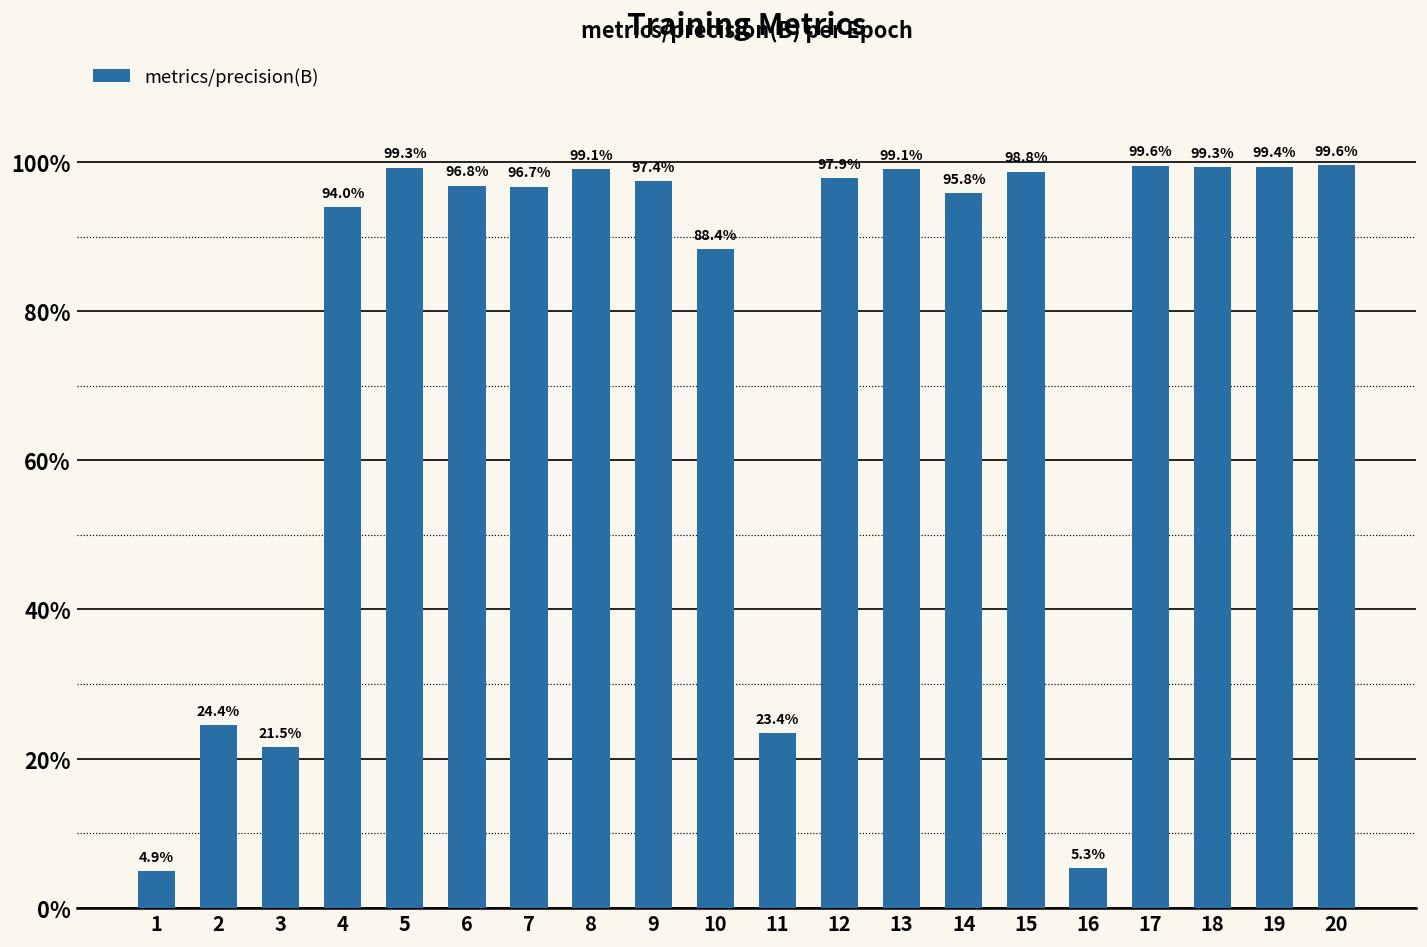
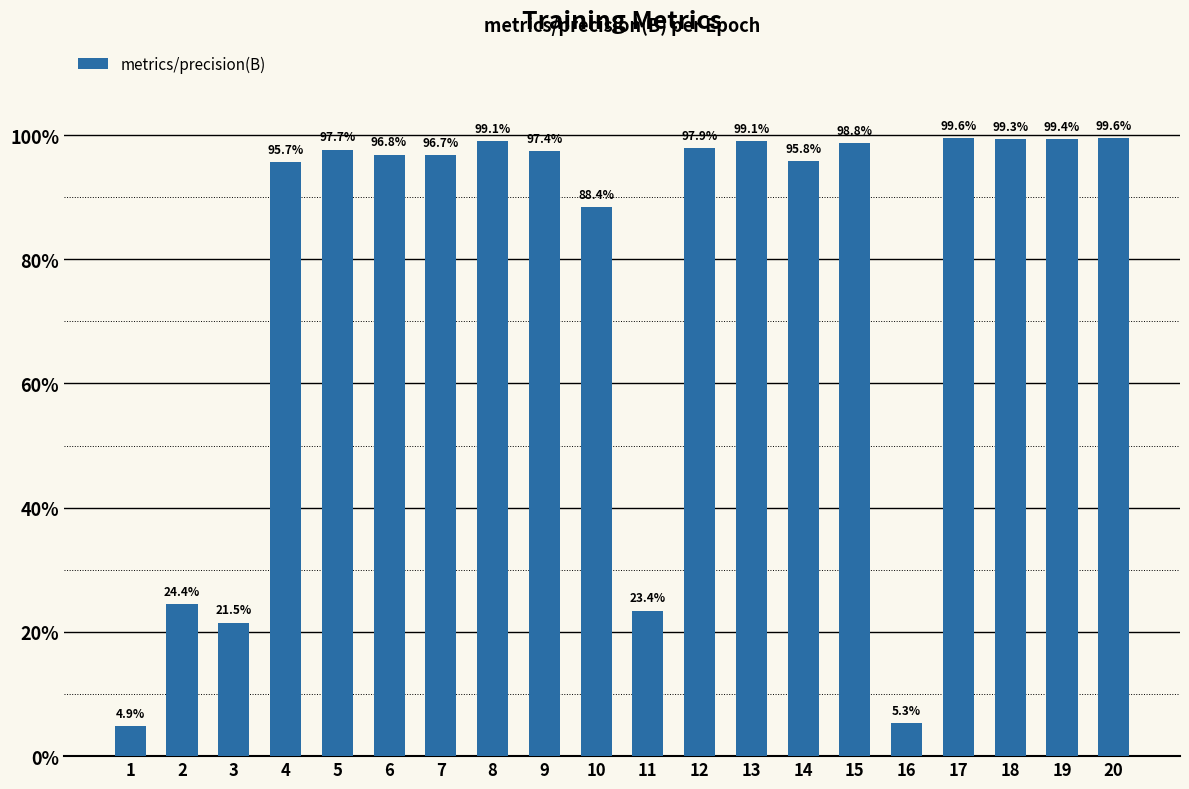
  {
    "1": "4.9%",
    "2": "24.4%",
    "3": "21.5%",
-   "4": "94.0%",
-   "5": "99.3%",
+   "4": "95.7%",
+   "5": "97.7%",
    "6": "96.8%",
    "7": "96.7%",
    "8": "99.1%",
    "9": "97.4%",
    "10": "88.4%",
    "11": "23.4%",
    "12": "97.9%",
    "13": "99.1%",
    "14": "95.8%",
    "15": "98.8%",
    "16": "5.3%",
    "17": "99.6%",
    "18": "99.3%",
    "19": "99.4%",
    "20": "99.6%"
  }
